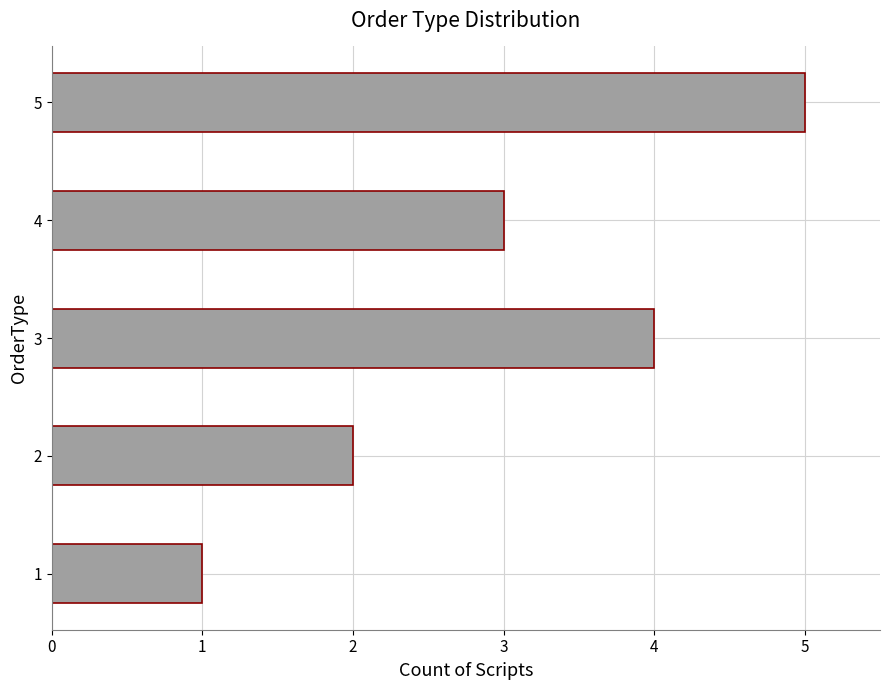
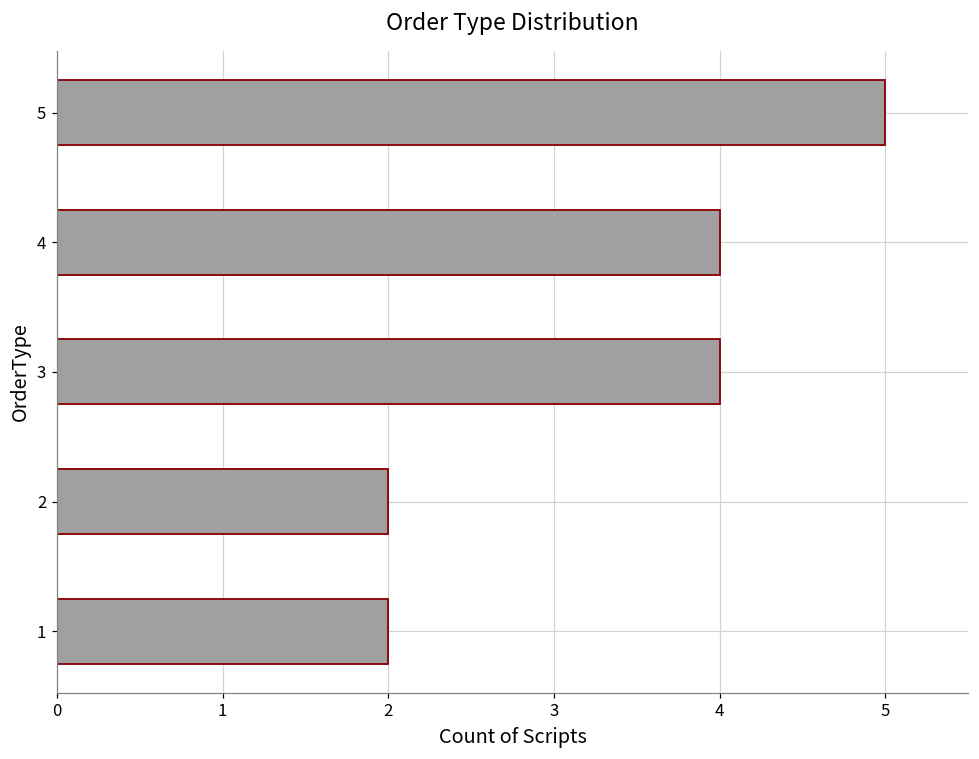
  {
    "5": 5,
-   "4": 3,
+   "4": 4,
    "3": 4,
    "2": 2,
-   "1": 1
+   "1": 2
  }
